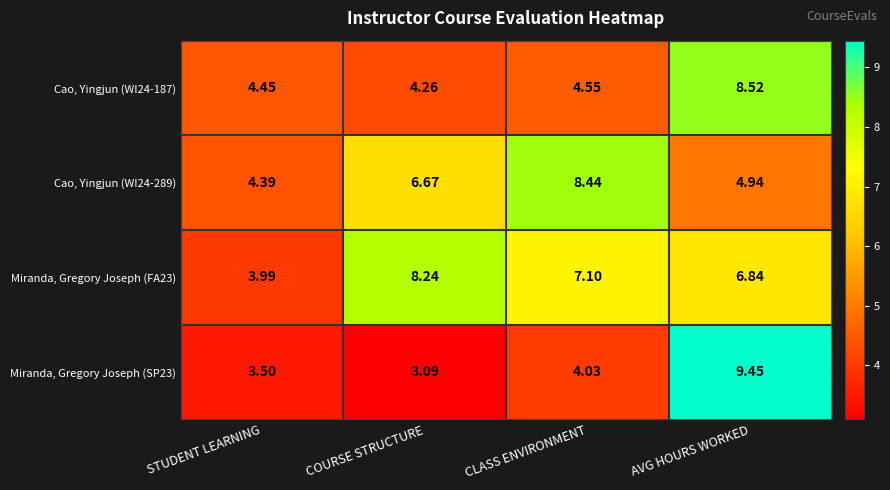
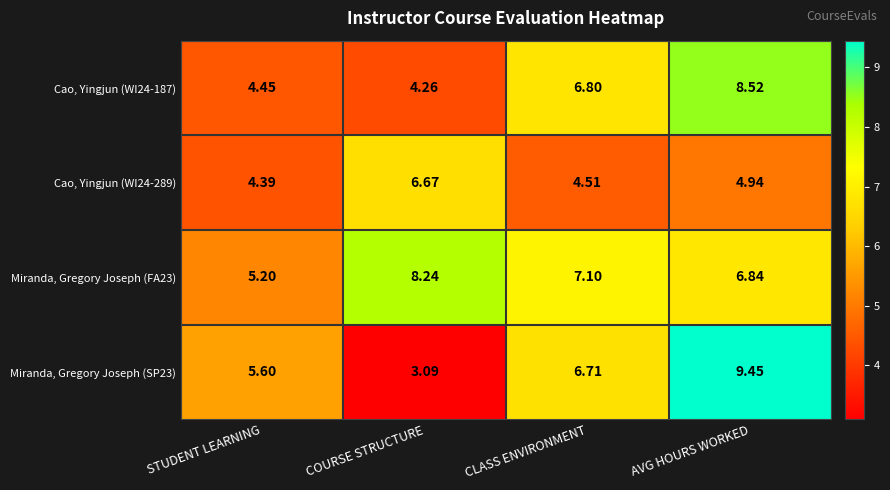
  {
    "Cao, Yingjun (WI24-187)": {
      "STUDENT LEARNING": 4.45,
      "COURSE STRUCTURE": 4.26,
-     "CLASS ENVIRONMENT": 4.55,
+     "CLASS ENVIRONMENT": 6.80,
      "AVG HOURS WORKED": 8.52
    },
    "Cao, Yingjun (WI24-289)": {
      "STUDENT LEARNING": 4.39,
      "COURSE STRUCTURE": 6.67,
-     "CLASS ENVIRONMENT": 8.44,
+     "CLASS ENVIRONMENT": 4.51,
      "AVG HOURS WORKED": 4.94
    },
    "Miranda, Gregory Joseph (FA23)": {
-     "STUDENT LEARNING": 3.99,
+     "STUDENT LEARNING": 5.20,
      "COURSE STRUCTURE": 8.24,
      "CLASS ENVIRONMENT": 7.10,
      "AVG HOURS WORKED": 6.84
    },
    "Miranda, Gregory Joseph (SP23)": {
-     "STUDENT LEARNING": 3.50,
+     "STUDENT LEARNING": 5.60,
      "COURSE STRUCTURE": 3.09,
-     "CLASS ENVIRONMENT": 4.03,
+     "CLASS ENVIRONMENT": 6.71,
      "AVG HOURS WORKED": 9.45
    }
  }
